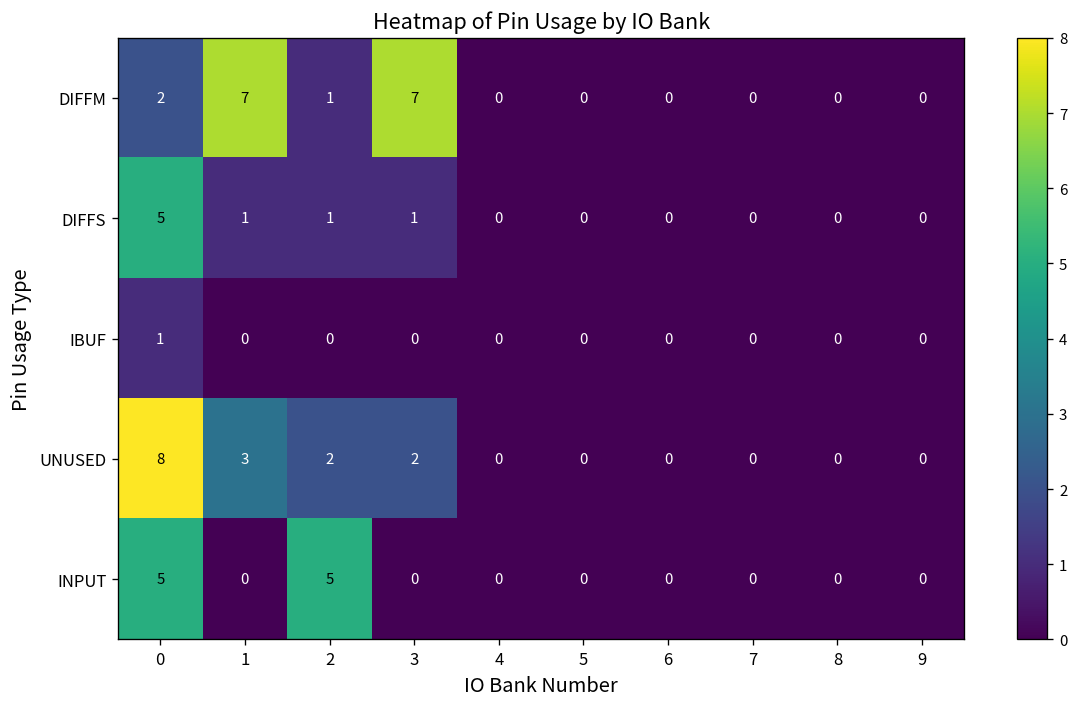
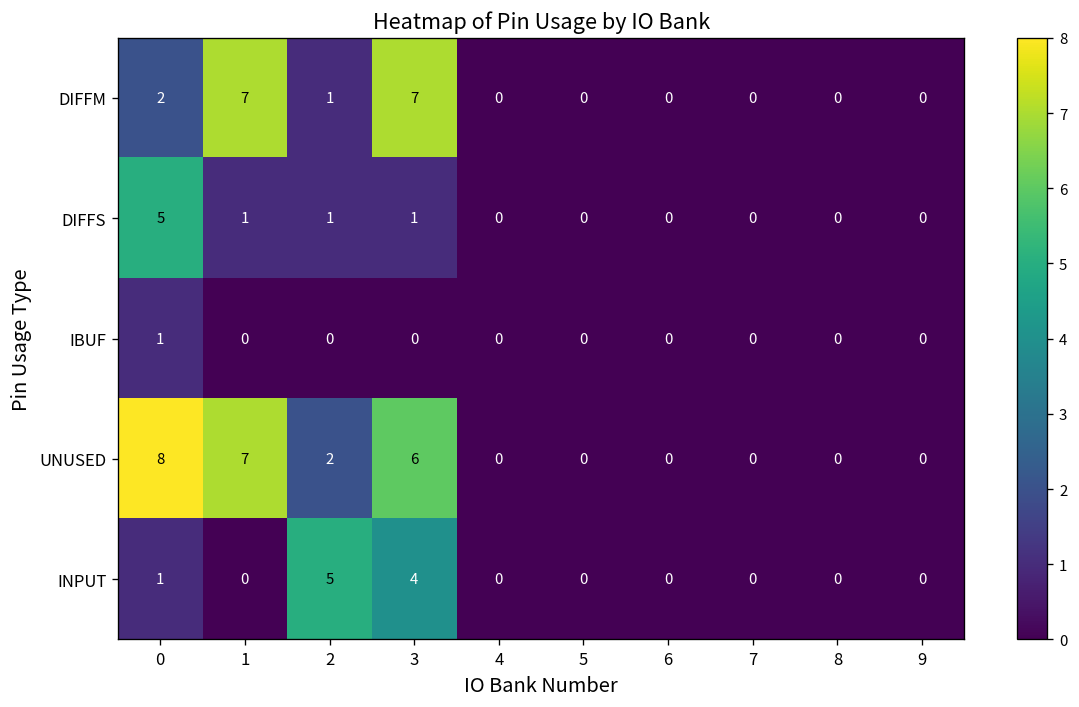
  {
    "DIFFM": {
      "0": 2,
      "1": 7,
      "2": 1,
      "3": 7,
      "4": 0,
      "5": 0,
      "6": 0,
      "7": 0,
      "8": 0,
      "9": 0
    },
    "DIFFS": {
      "0": 5,
      "1": 1,
      "2": 1,
      "3": 1,
      "4": 0,
      "5": 0,
      "6": 0,
      "7": 0,
      "8": 0,
      "9": 0
    },
    "IBUF": {
      "0": 1,
      "1": 0,
      "2": 0,
      "3": 0,
      "4": 0,
      "5": 0,
      "6": 0,
      "7": 0,
      "8": 0,
      "9": 0
    },
    "UNUSED": {
      "0": 8,
-     "1": 3,
+     "1": 7,
      "2": 2,
-     "3": 2,
+     "3": 6,
      "4": 0,
      "5": 0,
      "6": 0,
      "7": 0,
      "8": 0,
      "9": 0
    },
    "INPUT": {
-     "0": 5,
+     "0": 1,
      "1": 0,
      "2": 5,
-     "3": 0,
+     "3": 4,
      "4": 0,
      "5": 0,
      "6": 0,
      "7": 0,
      "8": 0,
      "9": 0
    }
  }
